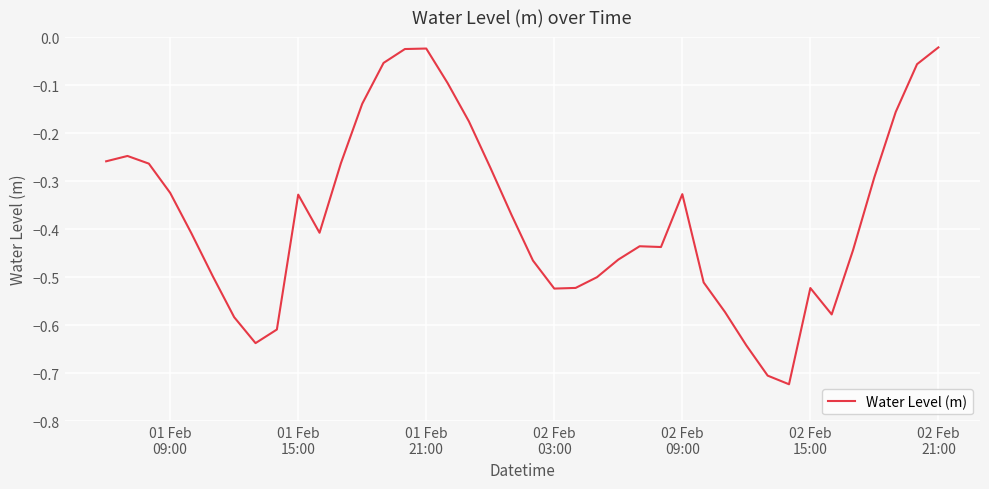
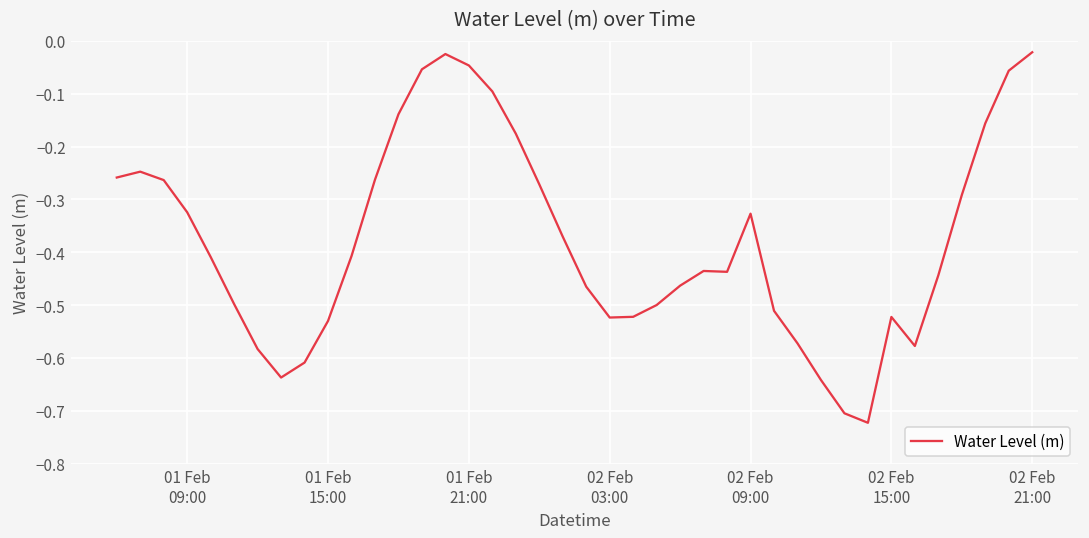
  {
    "01 Feb 09:00": -0.32,
-   "01 Feb 15:00": -0.33,
-   "01 Feb 21:00": -0.02,
+   "01 Feb 15:00": -0.53,
+   "01 Feb 21:00": -0.05,
    "02 Feb 03:00": -0.52,
    "02 Feb 09:00": -0.33,
    "02 Feb 15:00": -0.52,
    "02 Feb 21:00": -0.02
  }
